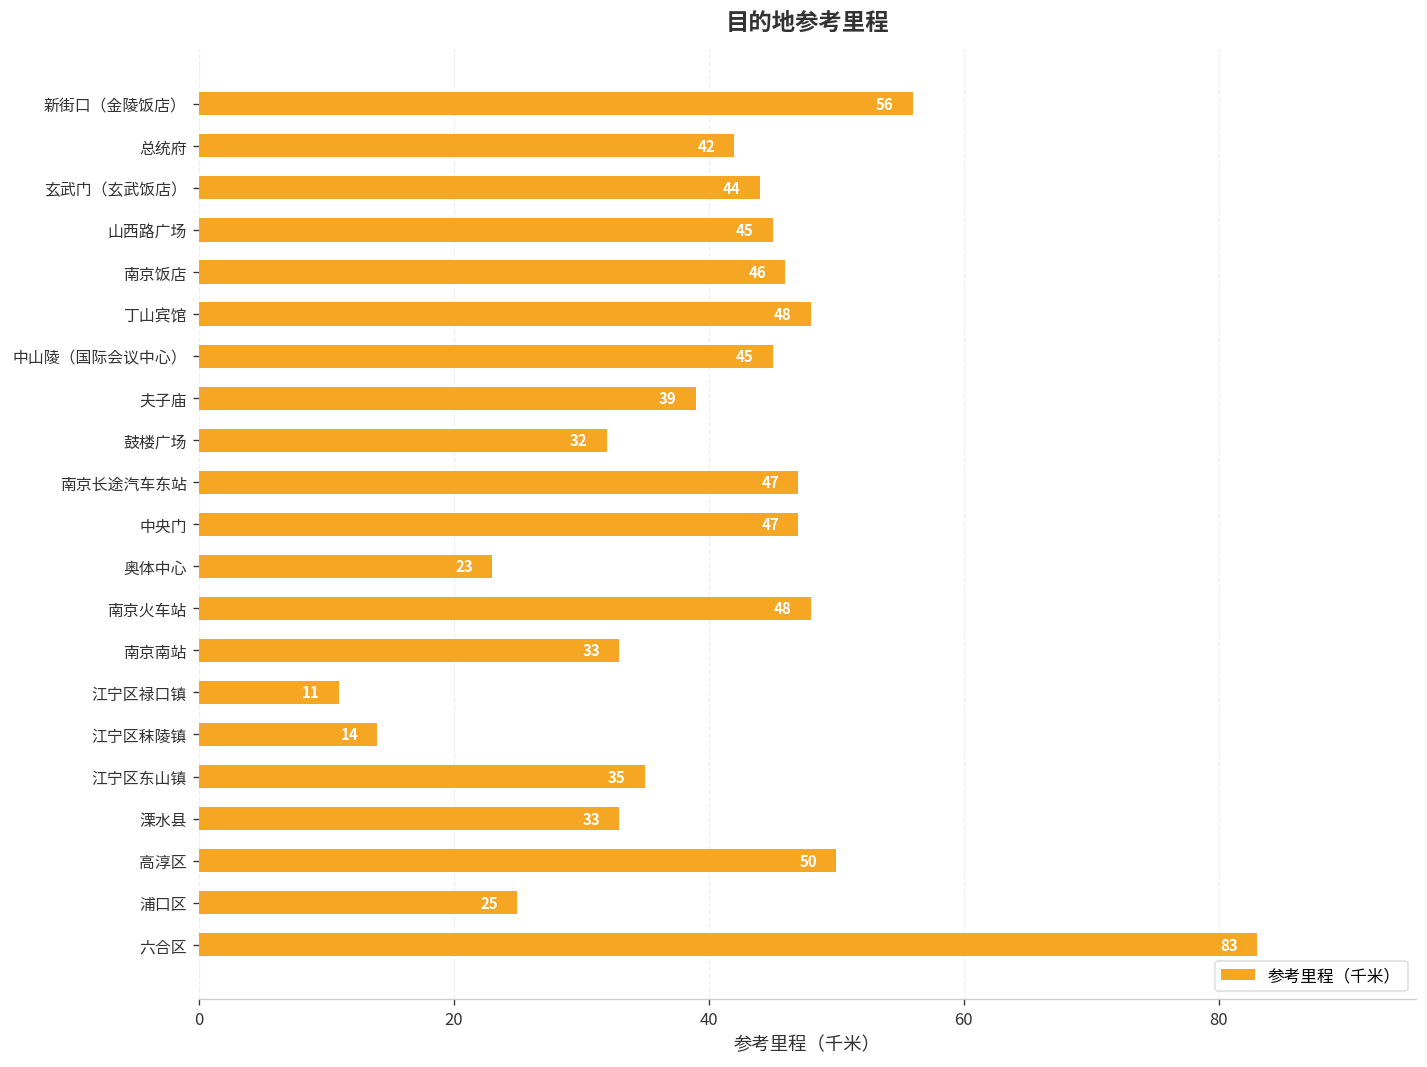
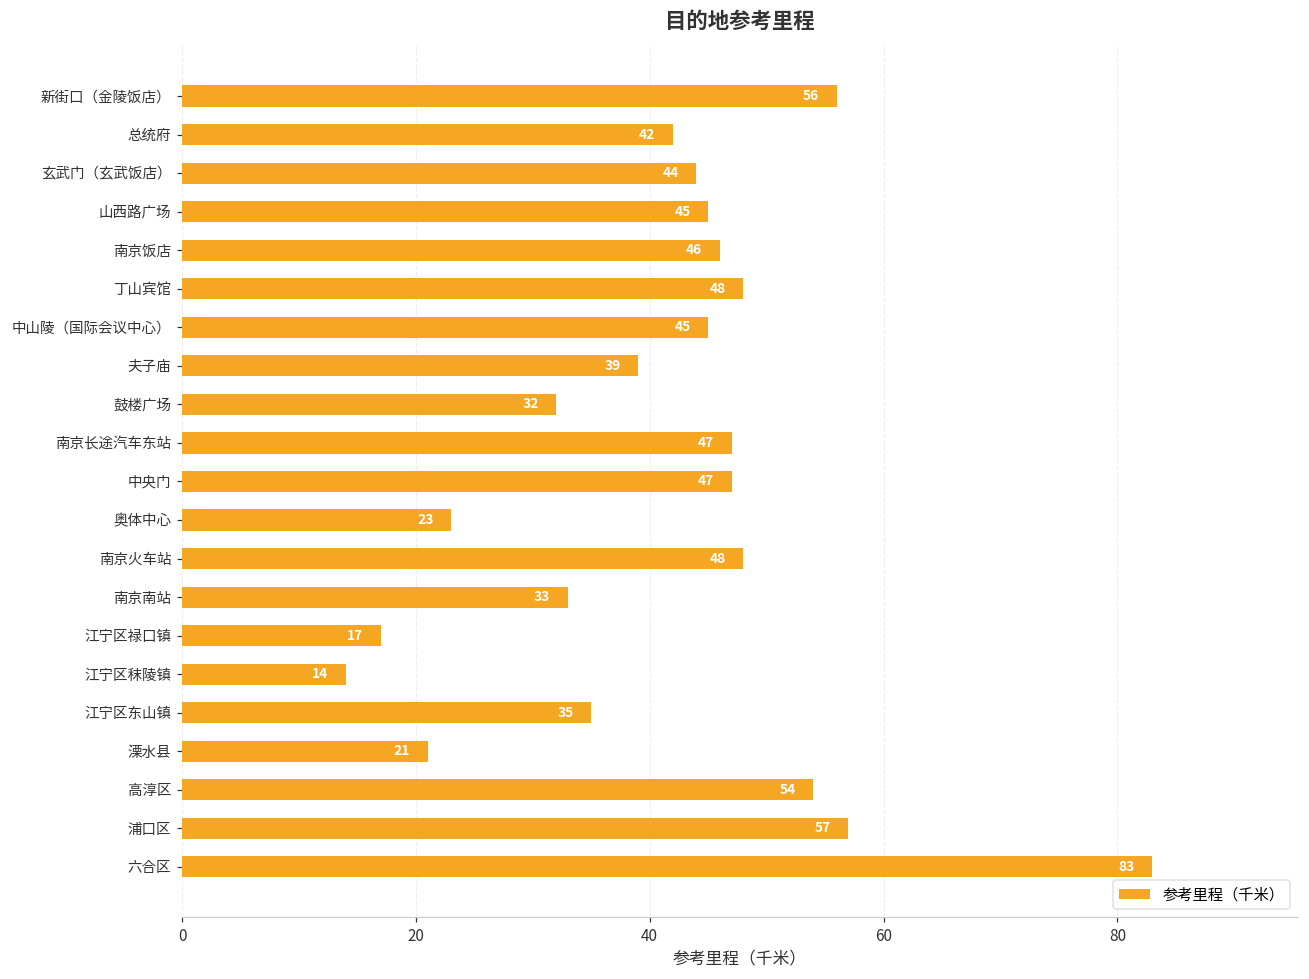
  {
    "新街口（金陵饭店）": 56,
    "总统府": 42,
    "玄武门（玄武饭店）": 44,
    "山西路广场": 45,
    "南京饭店": 46,
    "丁山宾馆": 48,
    "中山陵（国际会议中心）": 45,
    "夫子庙": 39,
    "鼓楼广场": 32,
    "南京长途汽车东站": 47,
    "中央门": 47,
    "奥体中心": 23,
    "南京火车站": 48,
    "南京南站": 33,
-   "江宁区禄口镇": 11,
+   "江宁区禄口镇": 17,
    "江宁区秣陵镇": 14,
    "江宁区东山镇": 35,
-   "溧水县": 33,
-   "高淳区": 50,
-   "浦口区": 25,
+   "溧水县": 21,
+   "高淳区": 54,
+   "浦口区": 57,
    "六合区": 83
  }
